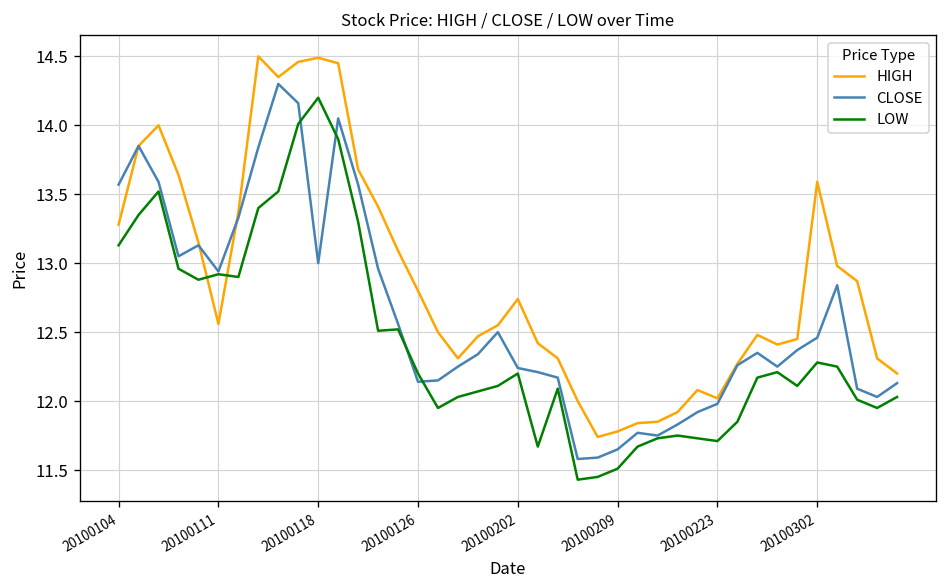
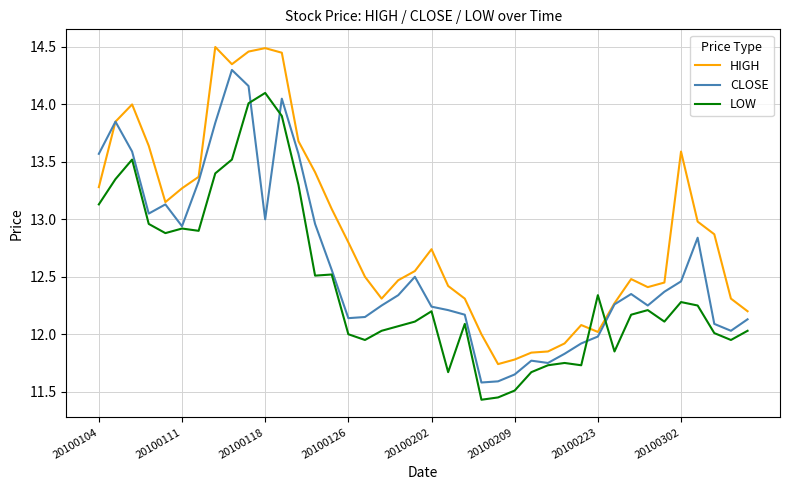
  {
    "HIGH": {
      "20100104": 13.28,
-     "20100111": 12.56,
+     "20100111": 13.27,
      "20100118": 14.49,
      "20100126": 12.80,
      "20100202": 12.74,
      "20100209": 11.78,
      "20100223": 12.02,
      "20100302": 13.59
    },
    "CLOSE": {
      "20100104": 13.57,
      "20100118": 13.00,
      "20100126": 12.14,
      "20100202": 12.24,
      "20100209": 11.65,
      "20100223": 11.98,
      "20100302": 12.46
    },
    "LOW": {
      "20100104": 13.13,
-     "20100118": 14.2,
-     "20100126": 12.2,
+     "20100118": 14.1,
+     "20100126": 12.0,
      "20100202": 12.20,
      "20100209": 11.51,
-     "20100223": 11.71,
+     "20100223": 12.34,
      "20100302": 12.28
    }
  }
